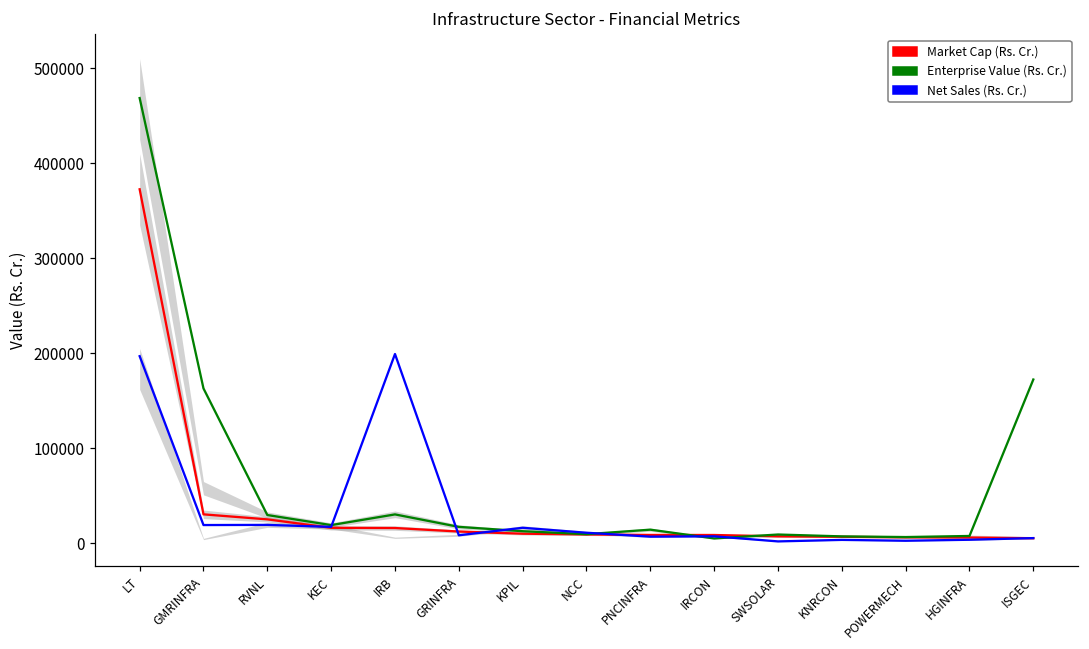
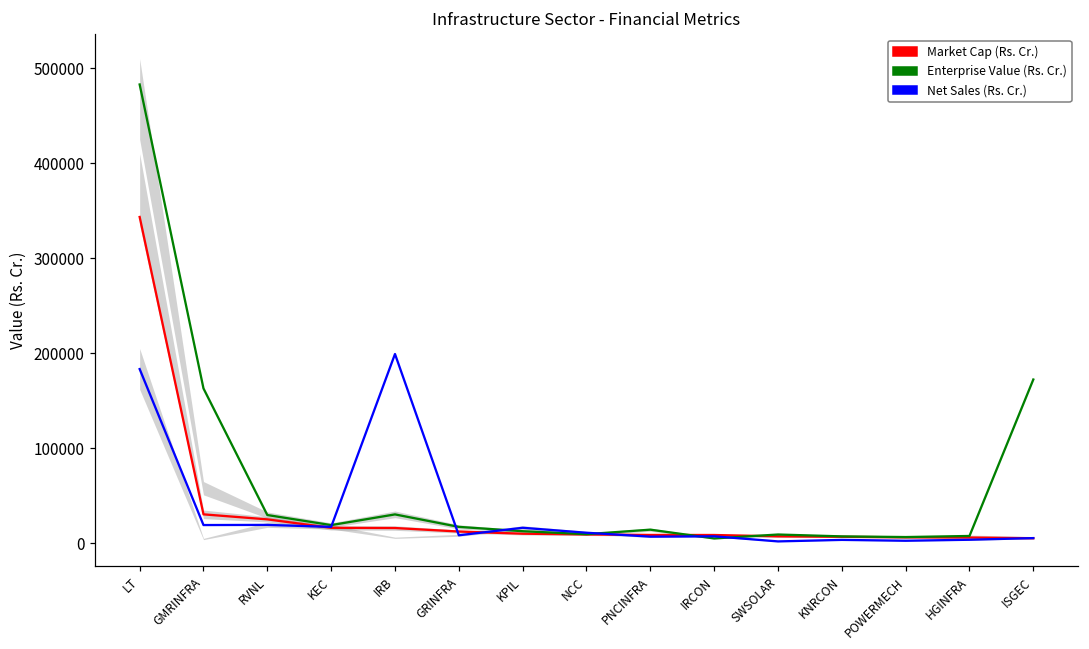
  {
    "Market Cap (Rs. Cr.)": {
-     "LT": 370000,
+     "LT": 340000,
      "GMRINFRA": 30000
    },
    "Enterprise Value (Rs. Cr.)": {
-     "LT": 470000,
+     "LT": 480000,
      "GMRINFRA": 160000,
      "IRB": 30000,
      "ISGEC": 170000
    },
    "Net Sales (Rs. Cr.)": {
-     "LT": 200000,
+     "LT": 180000,
      "GMRINFRA": 20000,
      "IRB": 200000
    }
  }
